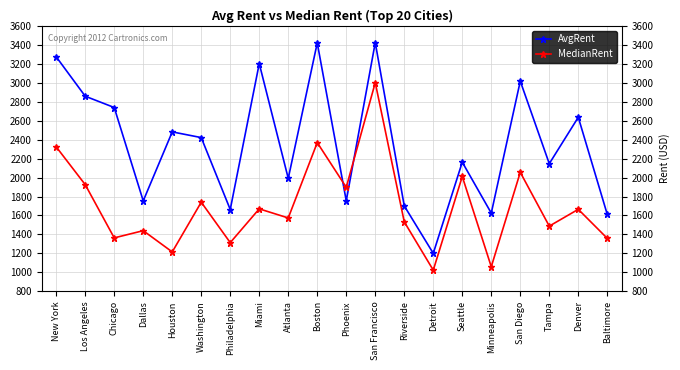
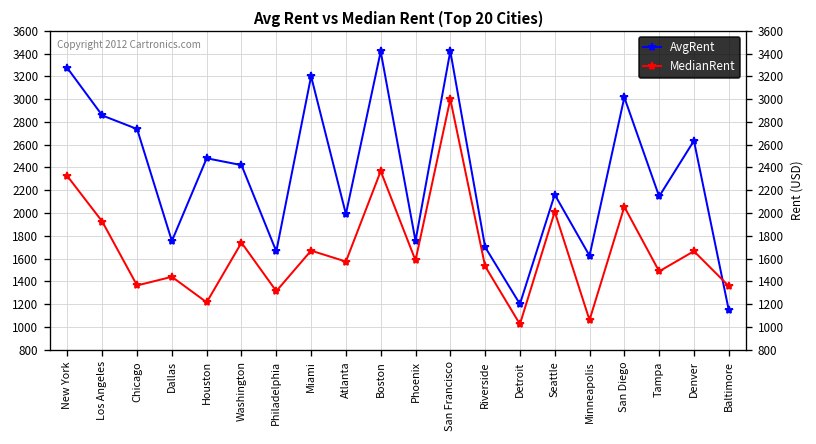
  {
    "AvgRent": {
      "Los Angeles": 2900,
      "Chicago": 2700,
      "Dallas": 1800,
      "Houston": 2500,
      "Washington": 2400,
      "Philadelphia": 1700,
      "Miami": 3200,
      "Atlanta": 2000,
      "Boston": 3400,
      "Phoenix": 1800,
      "San Francisco": 3400,
      "Riverside": 1700,
      "Detroit": 1200,
      "Seattle": 2200,
      "Minneapolis": 1600,
      "San Diego": 3000,
      "Tampa": 2100,
      "Denver": 2600,
-     "Baltimore": 1600
+     "Baltimore": 1100
    },
    "MedianRent": {
      "New York": 2300,
      "Los Angeles": 1900,
      "Chicago": 1400,
      "Dallas": 1400,
      "Houston": 1200,
      "Washington": 1700,
      "Philadelphia": 1300,
      "Miami": 1700,
      "Atlanta": 1600,
      "Boston": 2400,
-     "Phoenix": 1900,
+     "Phoenix": 1600,
      "San Francisco": 3000,
      "Riverside": 1500,
      "Detroit": 1000,
      "Seattle": 2000,
      "Minneapolis": 1100,
      "San Diego": 2100,
      "Tampa": 1500,
      "Denver": 1700,
      "Baltimore": 1400
    }
  }
